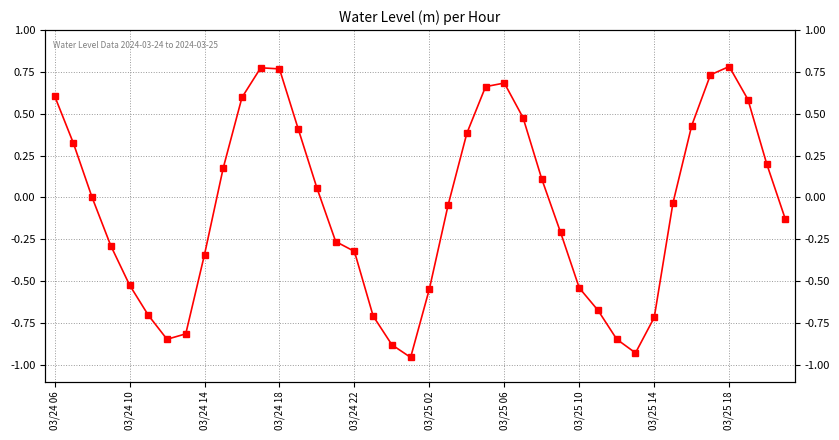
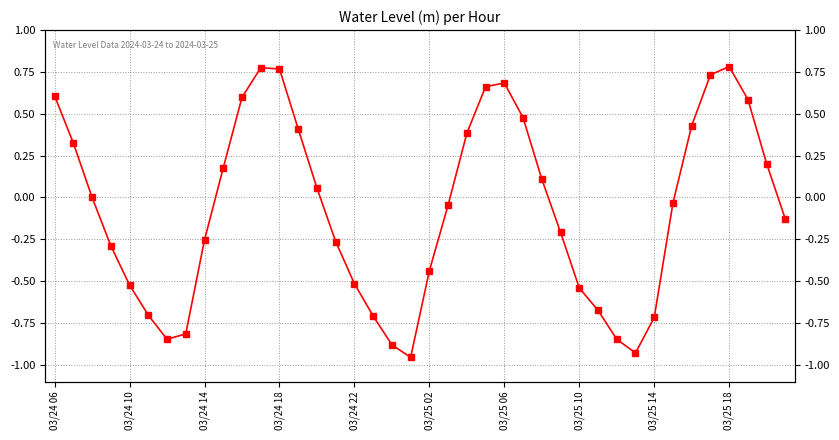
  {
    "03/24 06": 0.61,
    "03/24 10": -0.52,
-   "03/24 14": -0.34,
+   "03/24 14": -0.25,
    "03/24 18": 0.77,
-   "03/24 22": -0.32,
-   "03/25 02": -0.55,
+   "03/24 22": -0.52,
+   "03/25 02": -0.44,
    "03/25 06": 0.68,
    "03/25 10": -0.54,
    "03/25 14": -0.72,
    "03/25 18": 0.78
  }
